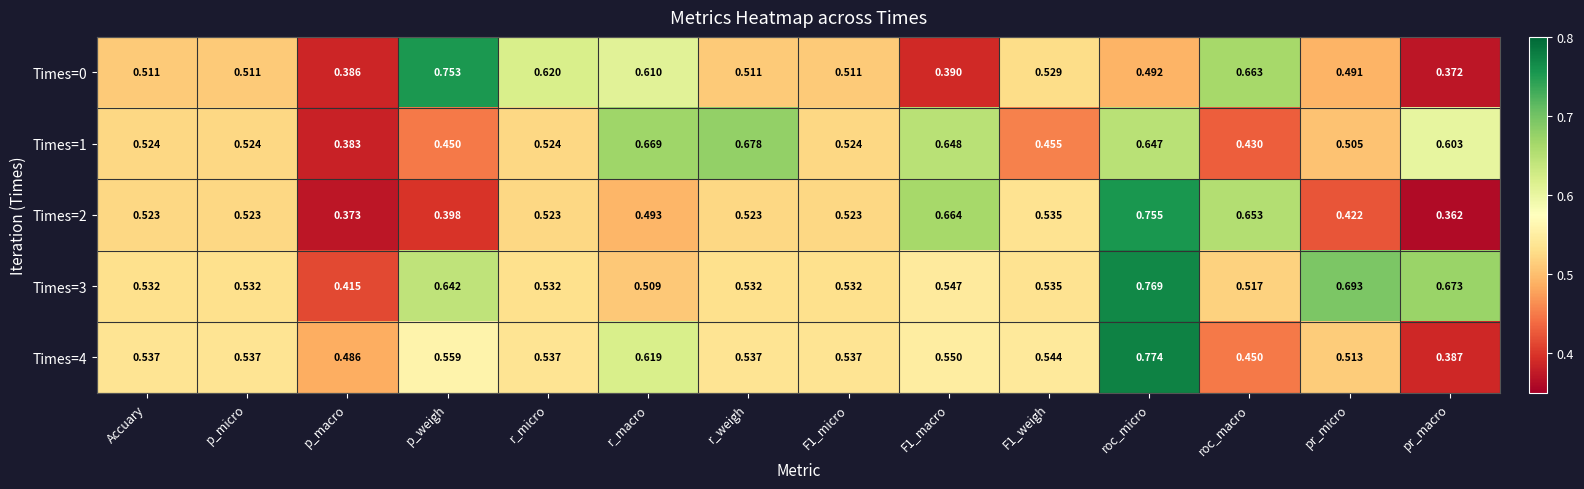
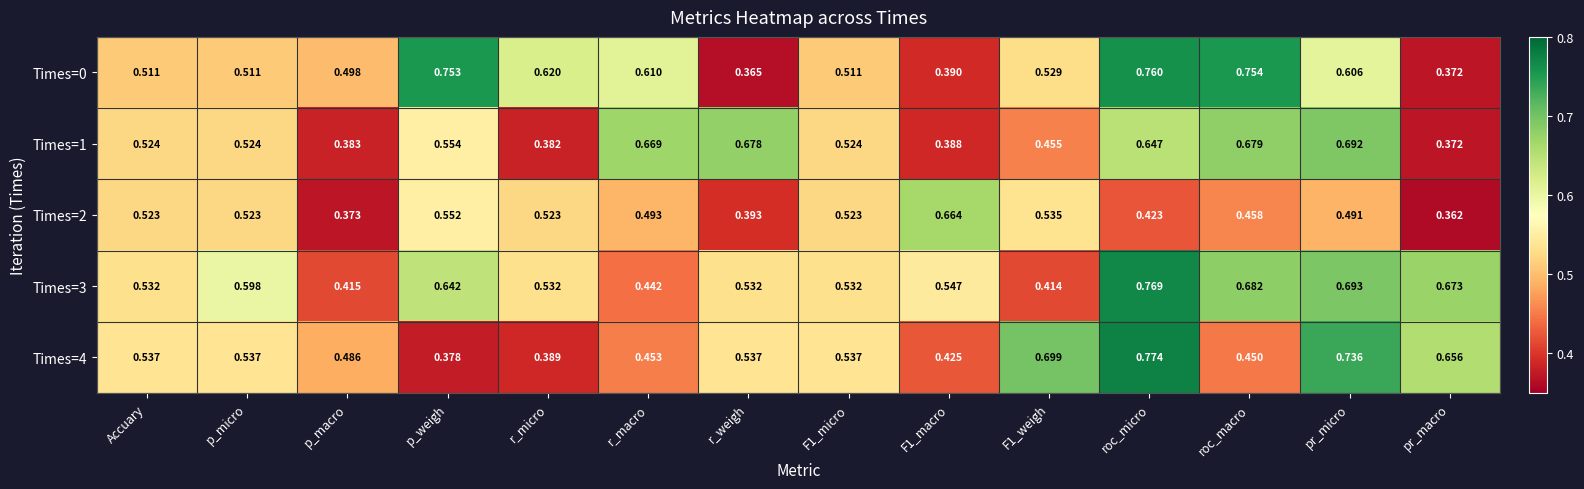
  {
    "Times=0": {
      "Accuary": 0.511,
      "p_micro": 0.511,
-     "p_macro": 0.386,
+     "p_macro": 0.498,
      "p_weigh": 0.753,
      "r_micro": 0.620,
      "r_macro": 0.610,
-     "r_weigh": 0.511,
+     "r_weigh": 0.365,
      "F1_micro": 0.511,
      "F1_macro": 0.390,
      "F1_weigh": 0.529,
-     "roc_micro": 0.492,
-     "roc_macro": 0.663,
-     "pr_micro": 0.491,
+     "roc_micro": 0.760,
+     "roc_macro": 0.754,
+     "pr_micro": 0.606,
      "pr_macro": 0.372
    },
    "Times=1": {
      "Accuary": 0.524,
      "p_micro": 0.524,
      "p_macro": 0.383,
-     "p_weigh": 0.450,
-     "r_micro": 0.524,
+     "p_weigh": 0.554,
+     "r_micro": 0.382,
      "r_macro": 0.669,
      "r_weigh": 0.678,
      "F1_micro": 0.524,
-     "F1_macro": 0.648,
+     "F1_macro": 0.388,
      "F1_weigh": 0.455,
      "roc_micro": 0.647,
-     "roc_macro": 0.430,
-     "pr_micro": 0.505,
-     "pr_macro": 0.603
+     "roc_macro": 0.679,
+     "pr_micro": 0.692,
+     "pr_macro": 0.372
    },
    "Times=2": {
      "Accuary": 0.523,
      "p_micro": 0.523,
      "p_macro": 0.373,
-     "p_weigh": 0.398,
+     "p_weigh": 0.552,
      "r_micro": 0.523,
      "r_macro": 0.493,
-     "r_weigh": 0.523,
+     "r_weigh": 0.393,
      "F1_micro": 0.523,
      "F1_macro": 0.664,
      "F1_weigh": 0.535,
-     "roc_micro": 0.755,
-     "roc_macro": 0.653,
-     "pr_micro": 0.422,
+     "roc_micro": 0.423,
+     "roc_macro": 0.458,
+     "pr_micro": 0.491,
      "pr_macro": 0.362
    },
    "Times=3": {
      "Accuary": 0.532,
-     "p_micro": 0.532,
+     "p_micro": 0.598,
      "p_macro": 0.415,
      "p_weigh": 0.642,
      "r_micro": 0.532,
-     "r_macro": 0.509,
+     "r_macro": 0.442,
      "r_weigh": 0.532,
      "F1_micro": 0.532,
      "F1_macro": 0.547,
-     "F1_weigh": 0.535,
+     "F1_weigh": 0.414,
      "roc_micro": 0.769,
-     "roc_macro": 0.517,
+     "roc_macro": 0.682,
      "pr_micro": 0.693,
      "pr_macro": 0.673
    },
    "Times=4": {
      "Accuary": 0.537,
      "p_micro": 0.537,
      "p_macro": 0.486,
-     "p_weigh": 0.559,
-     "r_micro": 0.537,
-     "r_macro": 0.619,
+     "p_weigh": 0.378,
+     "r_micro": 0.389,
+     "r_macro": 0.453,
      "r_weigh": 0.537,
      "F1_micro": 0.537,
-     "F1_macro": 0.550,
-     "F1_weigh": 0.544,
+     "F1_macro": 0.425,
+     "F1_weigh": 0.699,
      "roc_micro": 0.774,
      "roc_macro": 0.450,
-     "pr_micro": 0.513,
-     "pr_macro": 0.387
+     "pr_micro": 0.736,
+     "pr_macro": 0.656
    }
  }
